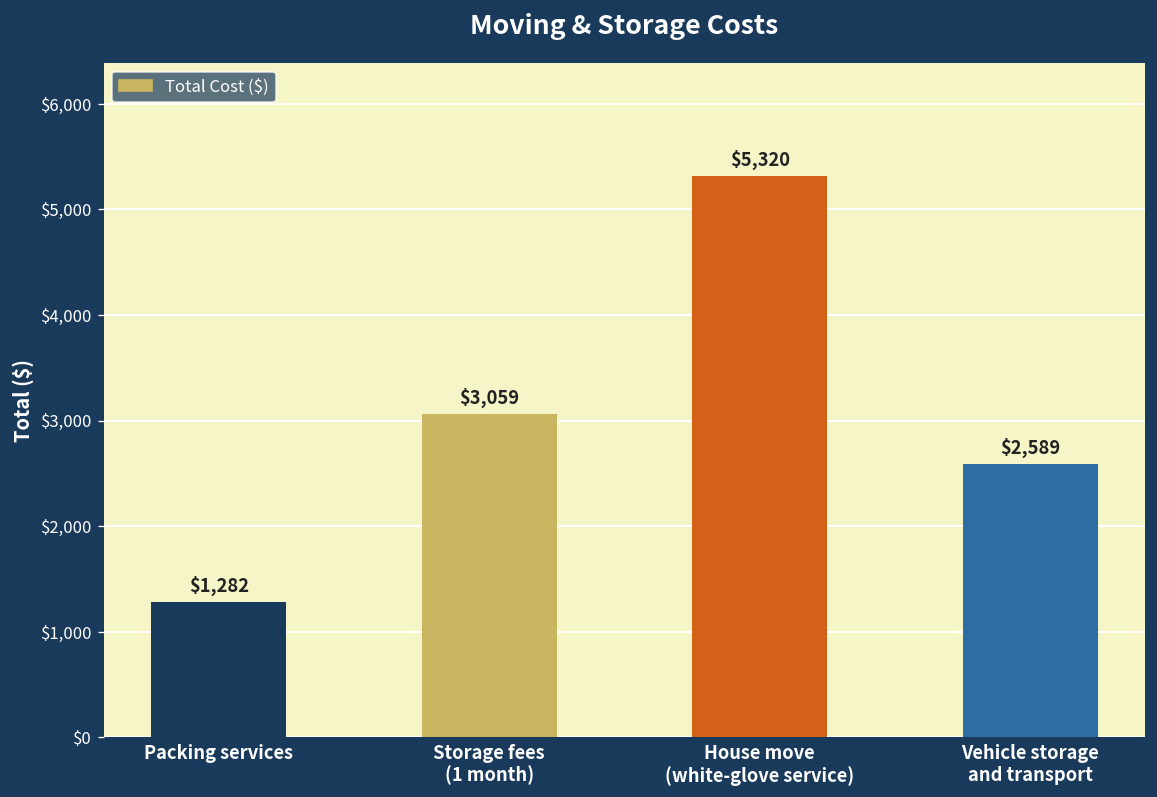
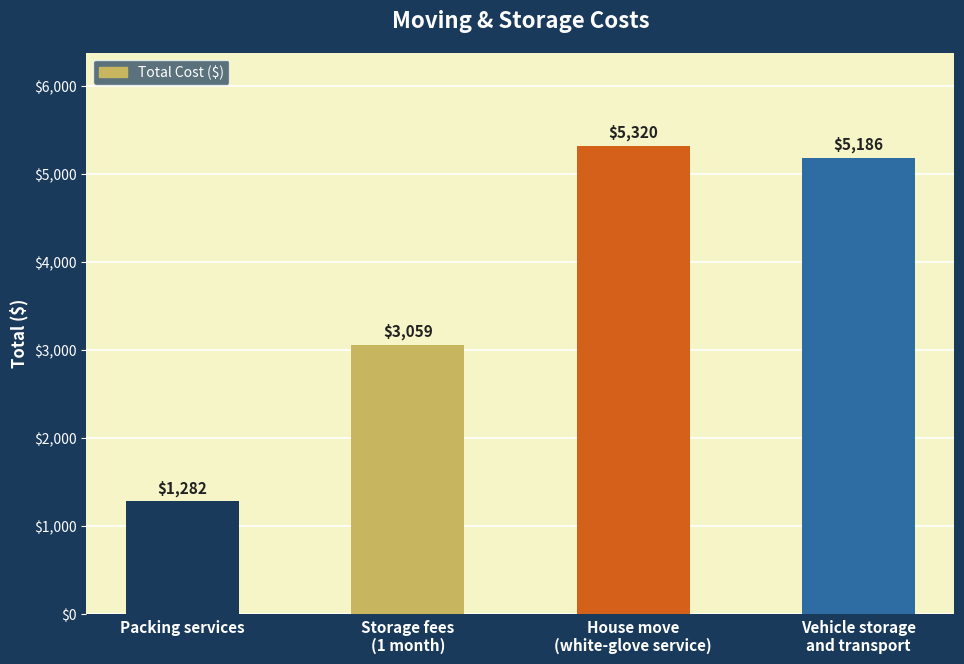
  {
    "Packing services": "$1,282",
    "Storage fees (1 month)": "$3,059",
    "House move (white-glove service)": "$5,320",
-   "Vehicle storage and transport": "$2,589"
+   "Vehicle storage and transport": "$5,186"
  }
